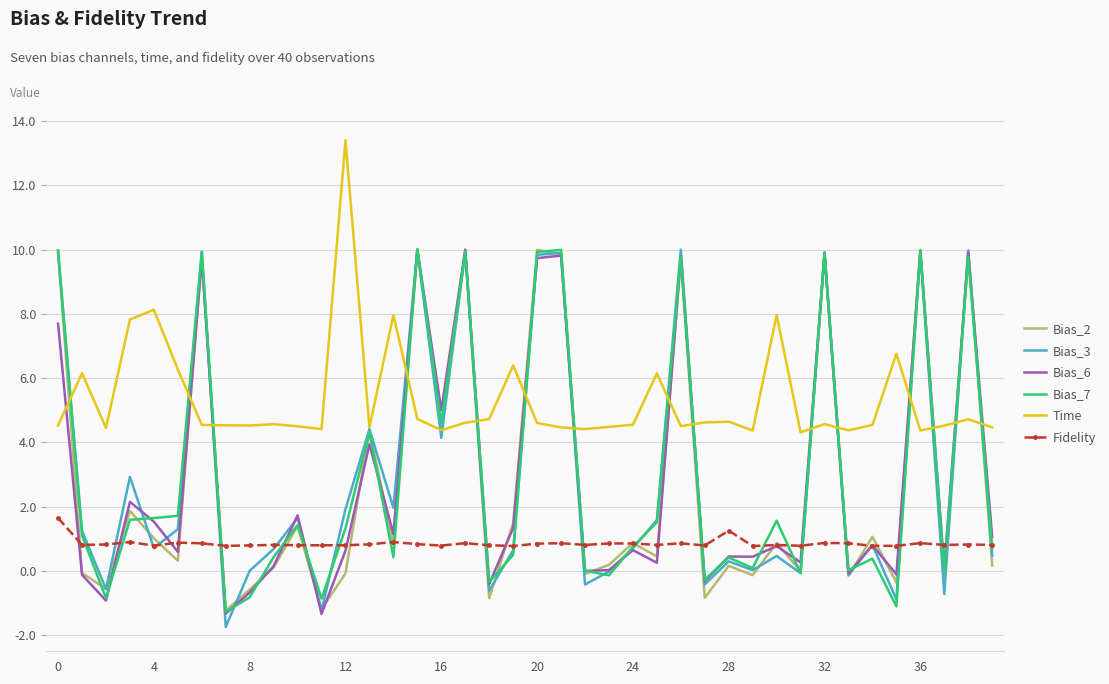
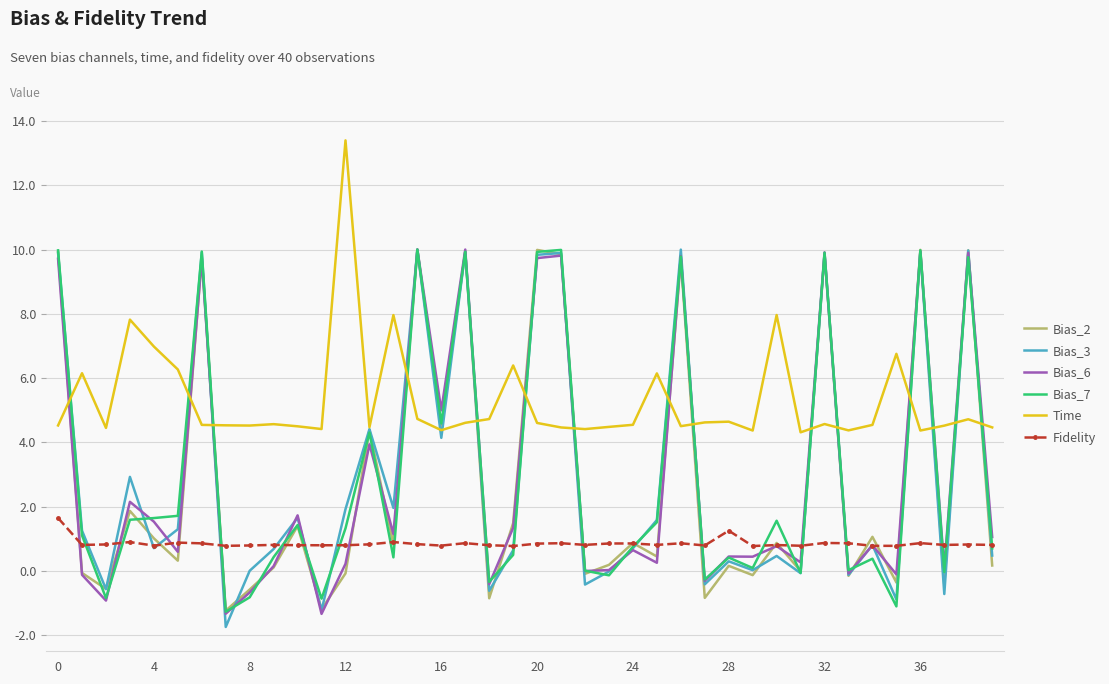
  {
    "Bias_2": {
      "4": 1.0,
      "8": -0.6,
      "12": -0.1,
      "16": 4.5,
      "28": 0.2
    },
    "Bias_3": {
      "8": 0.0,
      "12": 1.9,
      "16": 4.1,
      "20": 9.8,
      "28": 0.3
    },
    "Bias_6": {
-     "0": 7.7,
+     "0": 9.7,
      "4": 1.5,
      "8": -0.7,
-     "12": 0.6,
+     "12": 0.2,
      "16": 5.0,
      "20": 9.7
    },
    "Bias_7": {
      "4": 1.6,
      "8": -0.8,
      "12": 1.3,
      "16": 4.6
    },
    "Time": {
      "0": 4.5,
-     "4": 8.1,
+     "4": 7.0,
      "8": 4.5,
      "12": 13.4,
      "16": 4.4,
      "20": 4.6,
      "24": 4.5,
      "28": 4.6,
      "32": 4.6,
      "36": 4.4
    },
    "Fidelity": {
      "0": 1.6,
      "8": 0.8,
      "12": 0.8,
      "16": 0.8,
      "20": 0.9,
      "28": 1.3,
      "32": 0.9,
      "36": 0.9
    }
  }
